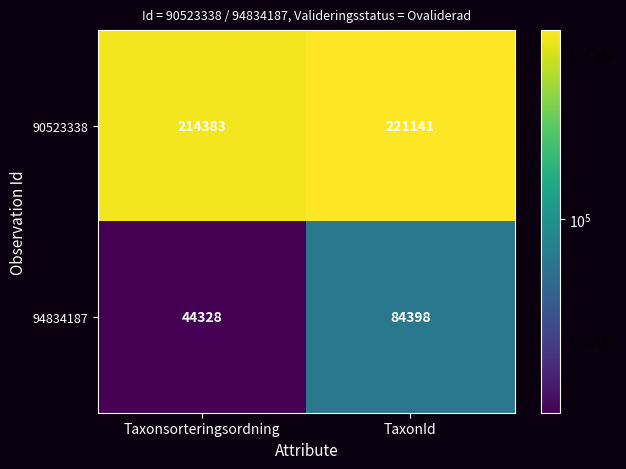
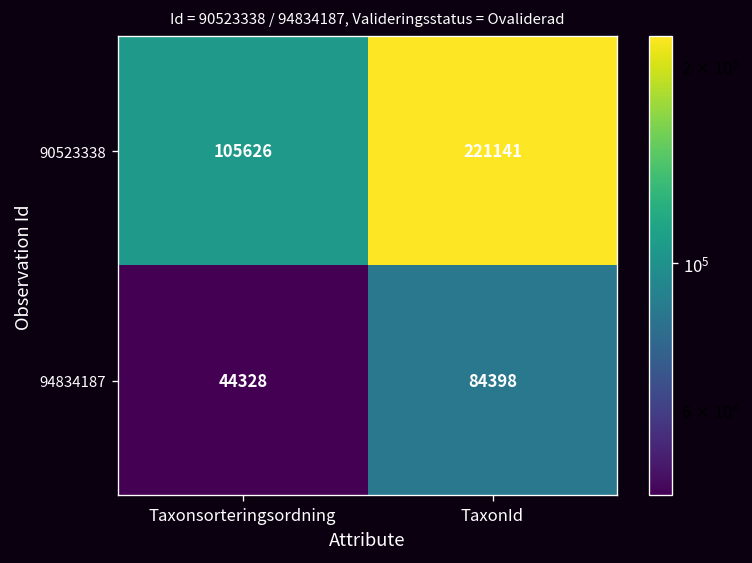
  {
    "90523338": {
-     "Taxonsorteringsordning": 214383,
+     "Taxonsorteringsordning": 105626,
      "TaxonId": 221141
    },
    "94834187": {
      "Taxonsorteringsordning": 44328,
      "TaxonId": 84398
    }
  }
